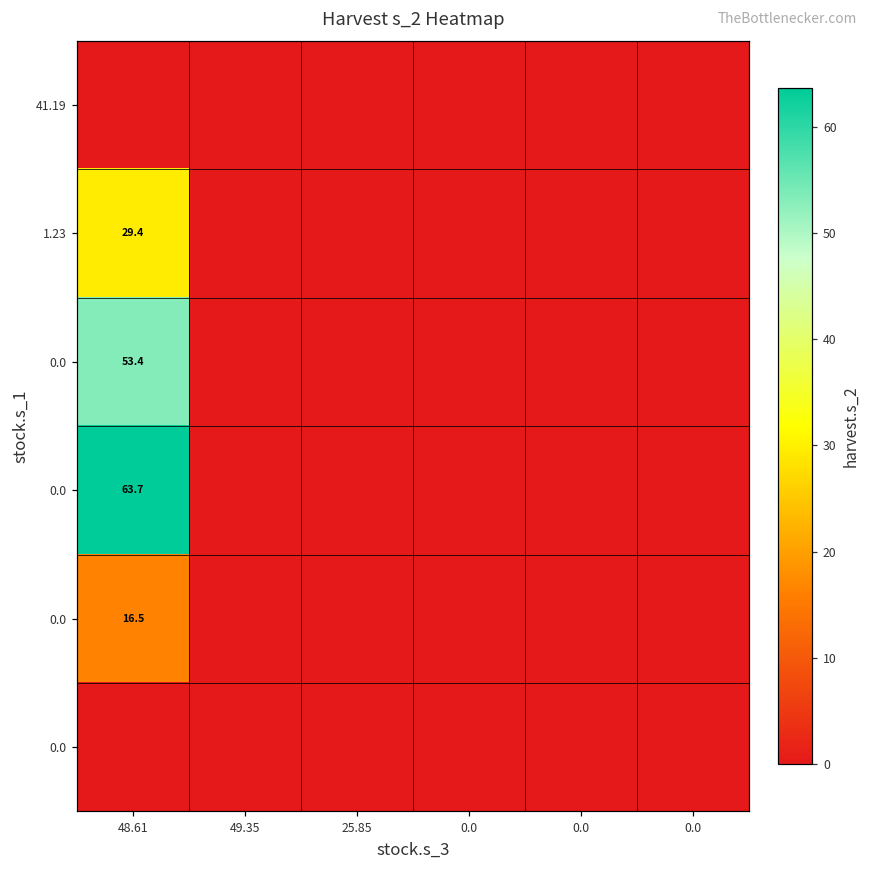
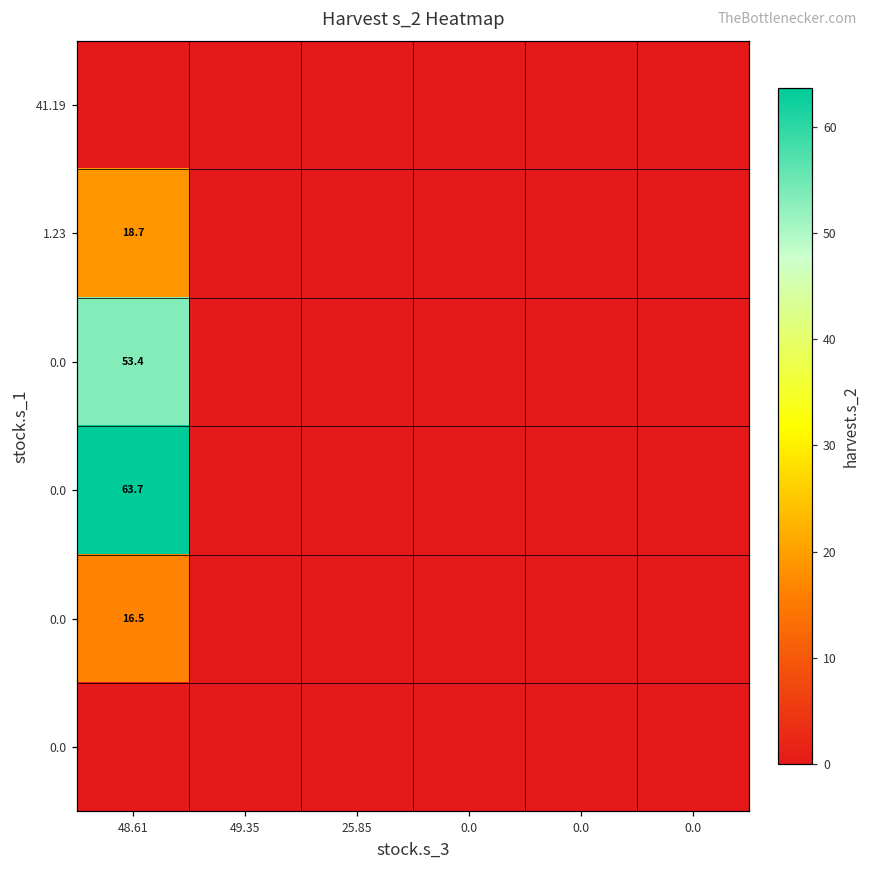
  {
    "1.23": {
-     "48.61": 29.4
+     "48.61": 18.7
    }
  }
